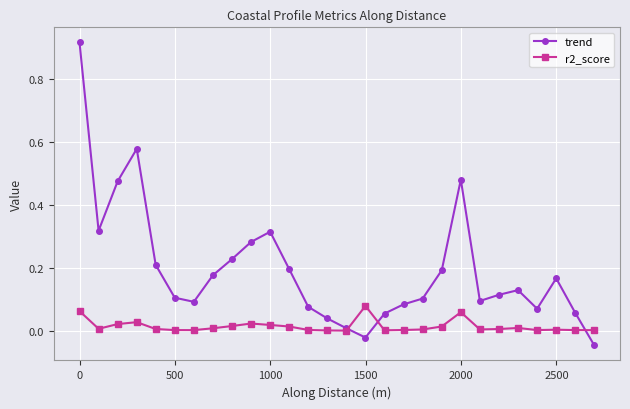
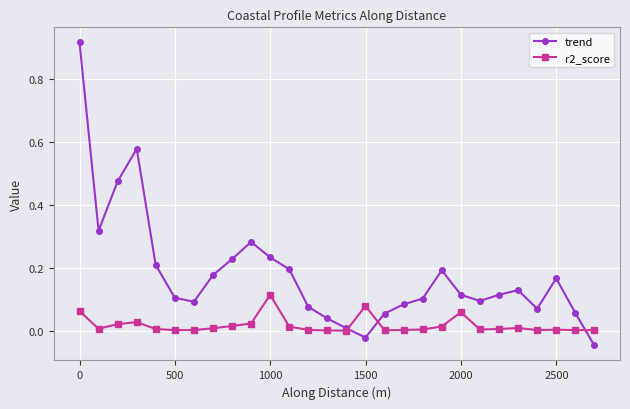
  {
    "trend": {
      "0": 0.92,
      "500": 0.10,
-     "1000": 0.31,
+     "1000": 0.23,
      "1500": -0.02,
-     "2000": 0.48,
+     "2000": 0.11,
      "2500": 0.17
    },
    "r2_score": {
      "0": 0.06,
      "500": 0.00,
-     "1000": 0.02,
+     "1000": 0.11,
      "1500": 0.08,
      "2000": 0.06,
      "2500": 0.00
    }
  }
